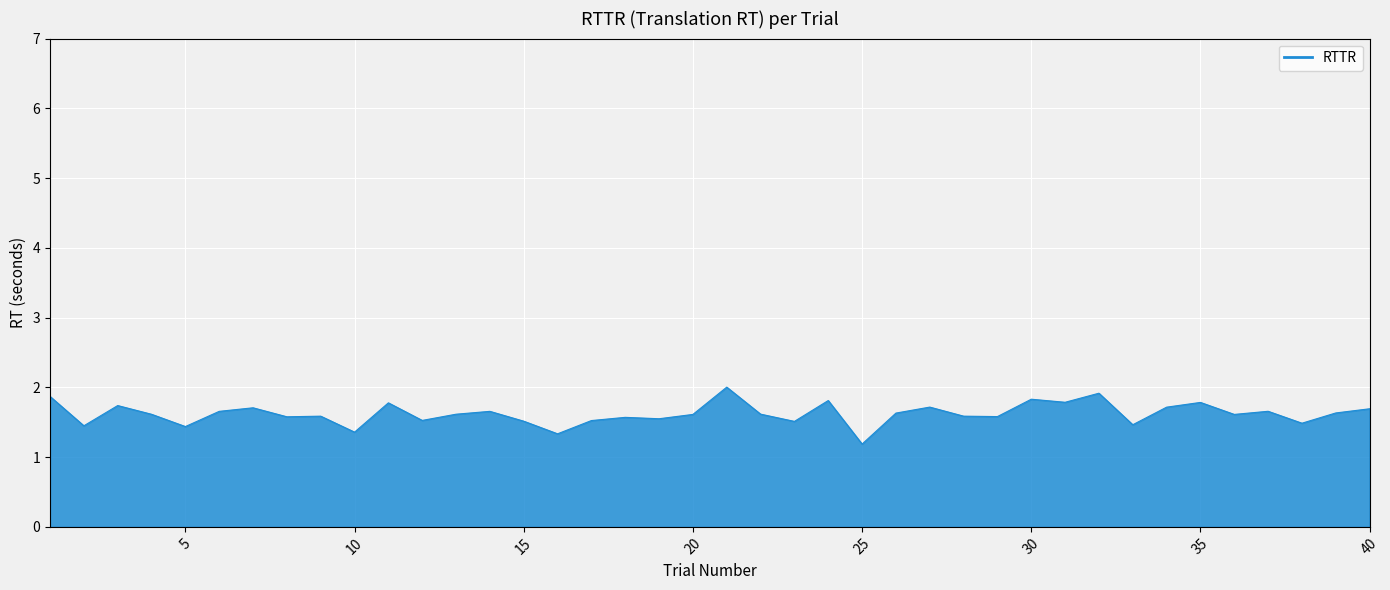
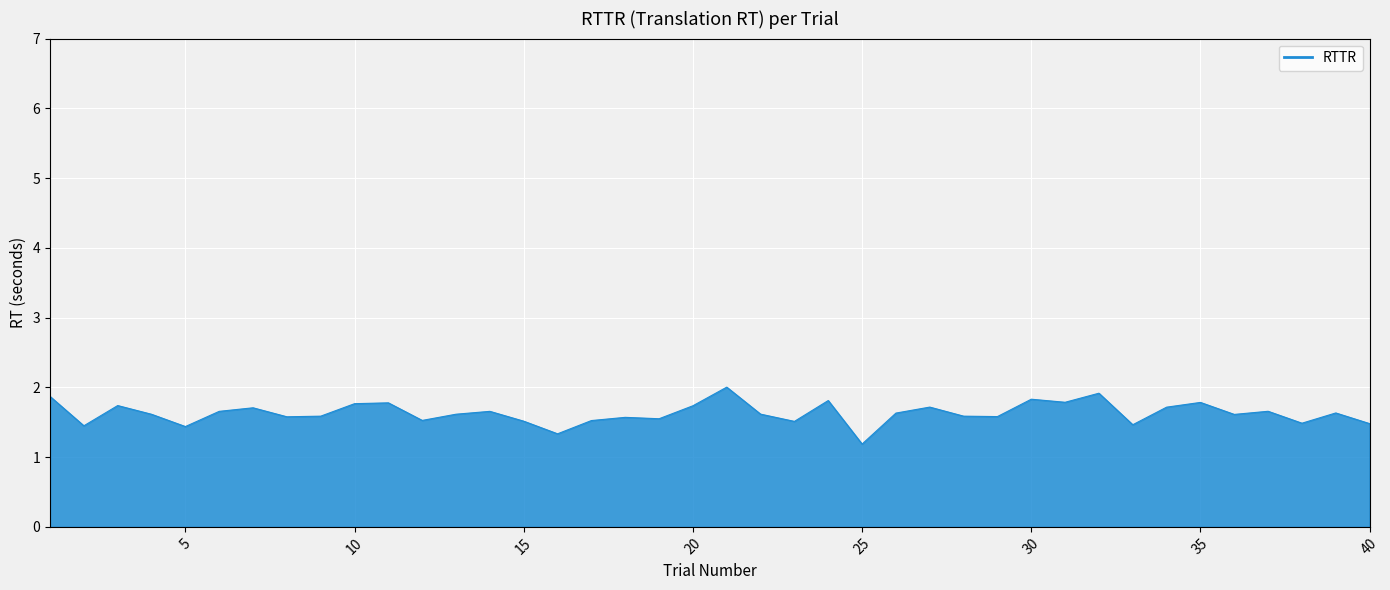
  {
    "5": 1.4,
-   "10": 1.4,
+   "10": 1.8,
    "15": 1.5,
-   "20": 1.6,
+   "20": 1.7,
    "25": 1.2,
    "30": 1.8,
    "35": 1.8,
-   "40": 1.7
+   "40": 1.5
  }
